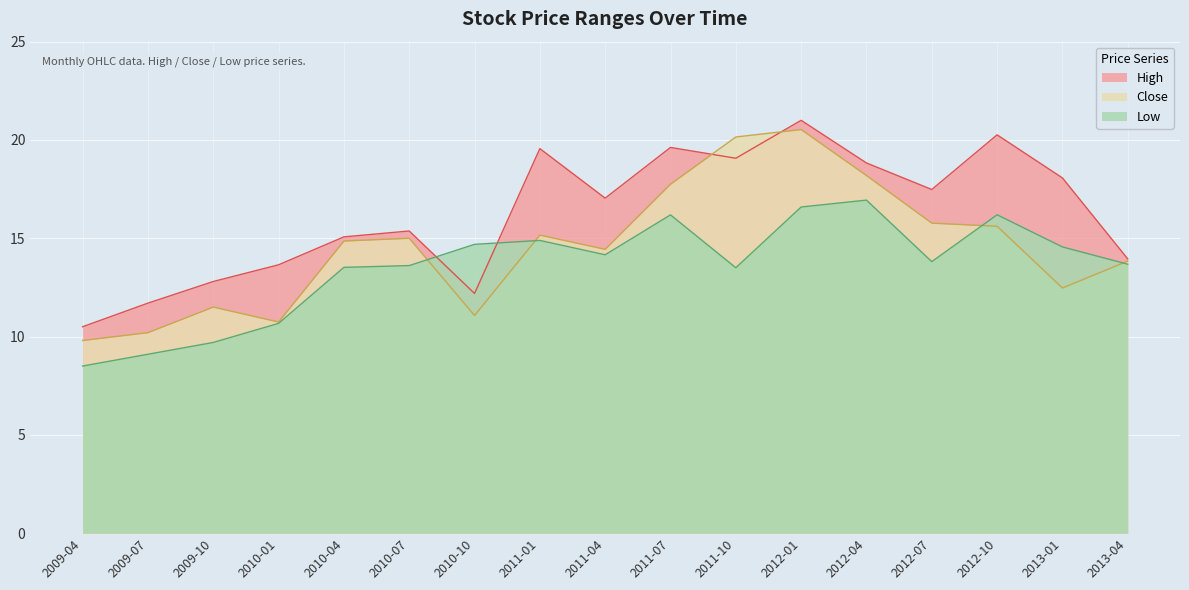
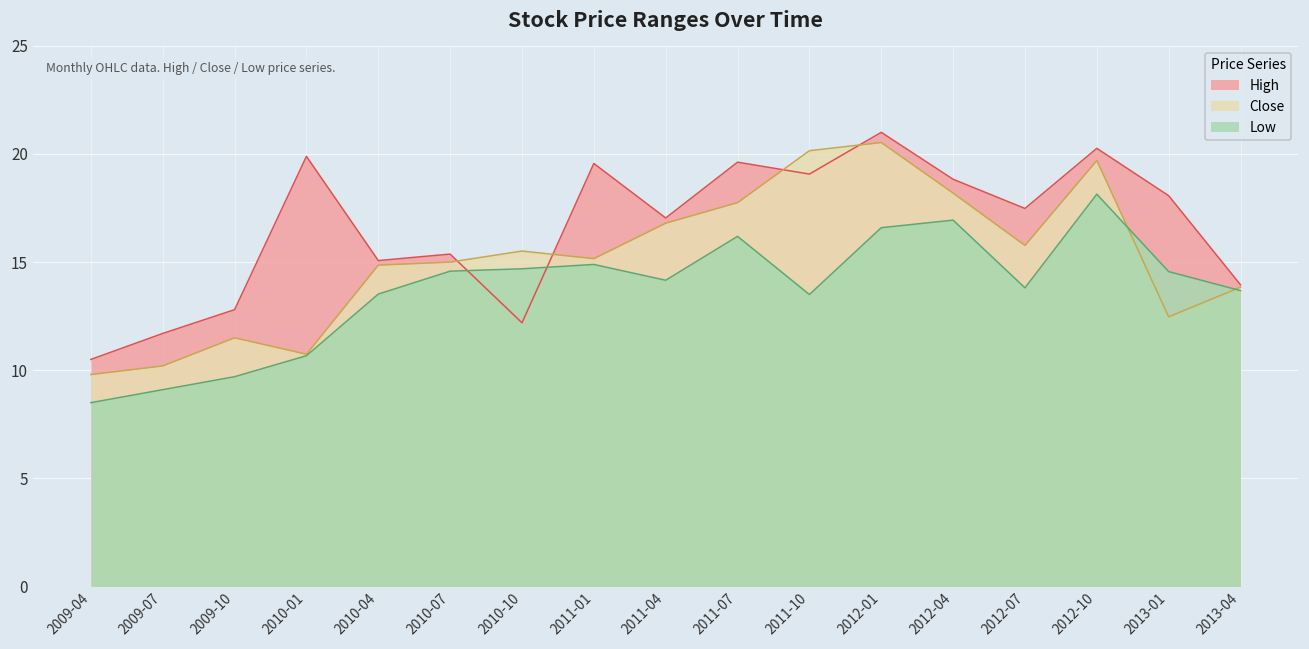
  {
    "High": {
      "2009-04": 10.5,
      "2009-07": 11.7,
      "2009-10": 12.8,
-     "2010-01": 13.7,
+     "2010-01": 19.9,
      "2010-04": 15.1,
      "2010-07": 15.4,
      "2010-10": 12.2,
      "2011-01": 19.6,
      "2011-04": 17.0,
      "2011-07": 19.6,
      "2011-10": 19.1,
      "2012-01": 21.0,
      "2012-04": 18.8,
      "2012-07": 17.5,
      "2012-10": 20.3,
      "2013-01": 18.1
    },
    "Close": {
      "2009-04": 9.8,
      "2009-07": 10.2,
      "2009-10": 11.5,
      "2010-04": 14.9,
      "2010-07": 15.0,
-     "2010-10": 11.1,
+     "2010-10": 15.5,
      "2011-01": 15.2,
-     "2011-04": 14.4,
+     "2011-04": 16.8,
      "2011-07": 17.8,
      "2011-10": 20.2,
      "2012-01": 20.5,
      "2012-04": 18.2,
      "2012-07": 15.8,
-     "2012-10": 15.6,
+     "2012-10": 19.7,
      "2013-01": 12.5
    },
    "Low": {
      "2009-04": 8.5,
      "2009-07": 9.1,
      "2009-10": 9.7,
      "2010-04": 13.5,
-     "2010-07": 13.6,
+     "2010-07": 14.6,
      "2010-10": 14.7,
      "2011-01": 14.9,
      "2011-04": 14.2,
      "2011-07": 16.2,
      "2011-10": 13.5,
      "2012-01": 16.6,
      "2012-04": 16.9,
      "2012-07": 13.8,
-     "2012-10": 16.2,
+     "2012-10": 18.1,
      "2013-01": 14.6,
      "2013-04": 13.7
    }
  }
